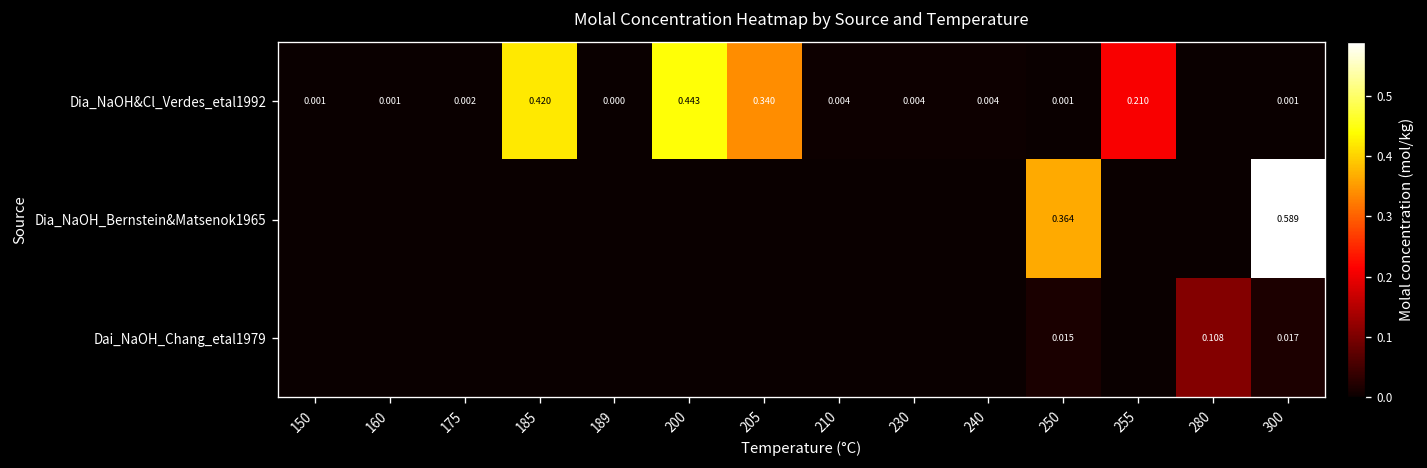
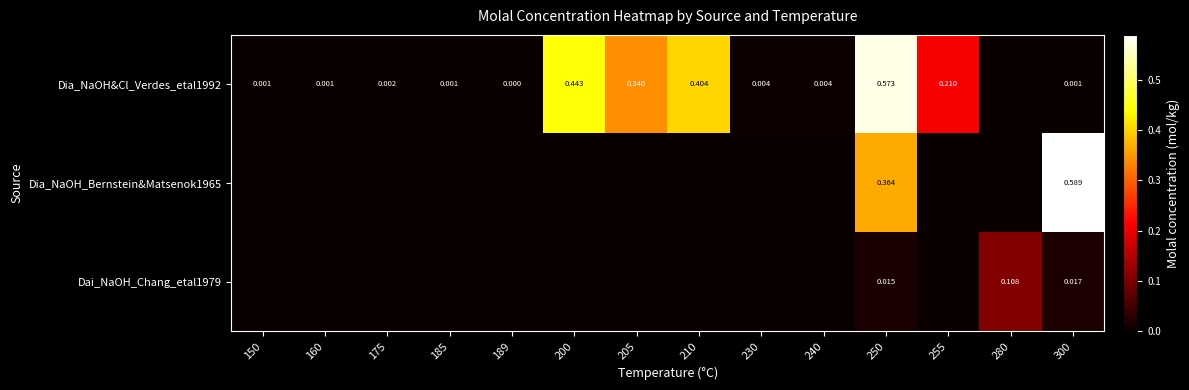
  {
    "Dia_NaOH&Cl_Verdes_etal1992": {
      "150": 0.001,
      "160": 0.001,
      "175": 0.002,
-     "185": 0.420,
+     "185": 0.001,
      "189": 0.000,
      "200": 0.443,
      "205": 0.340,
-     "210": 0.004,
+     "210": 0.404,
      "230": 0.004,
      "240": 0.004,
-     "250": 0.001,
+     "250": 0.573,
      "255": 0.210,
      "300": 0.001
    },
    "Dia_NaOH_Bernstein&Matsenok1965": {
      "250": 0.364,
      "300": 0.589
    },
    "Dai_NaOH_Chang_etal1979": {
      "250": 0.015,
      "280": 0.108,
      "300": 0.017
    }
  }
